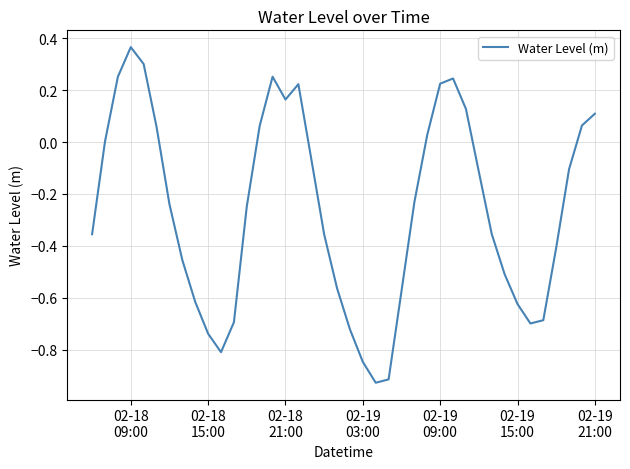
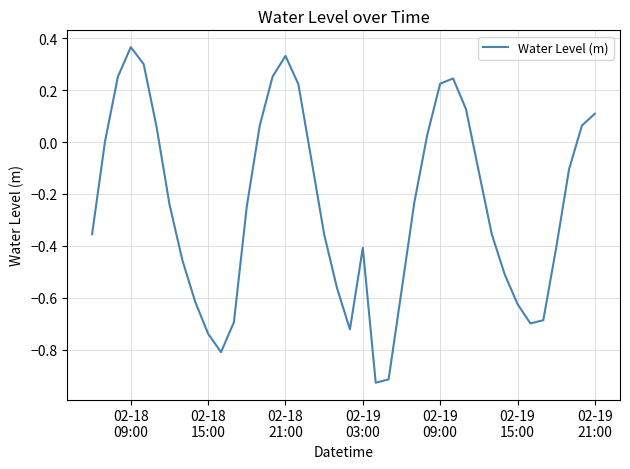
  {
    "02-18 09:00": 0.37,
    "02-18 15:00": -0.74,
-   "02-18 21:00": 0.16,
-   "02-19 03:00": -0.85,
+   "02-18 21:00": 0.33,
+   "02-19 03:00": -0.41,
    "02-19 09:00": 0.22,
    "02-19 15:00": -0.62,
    "02-19 21:00": 0.11
  }
